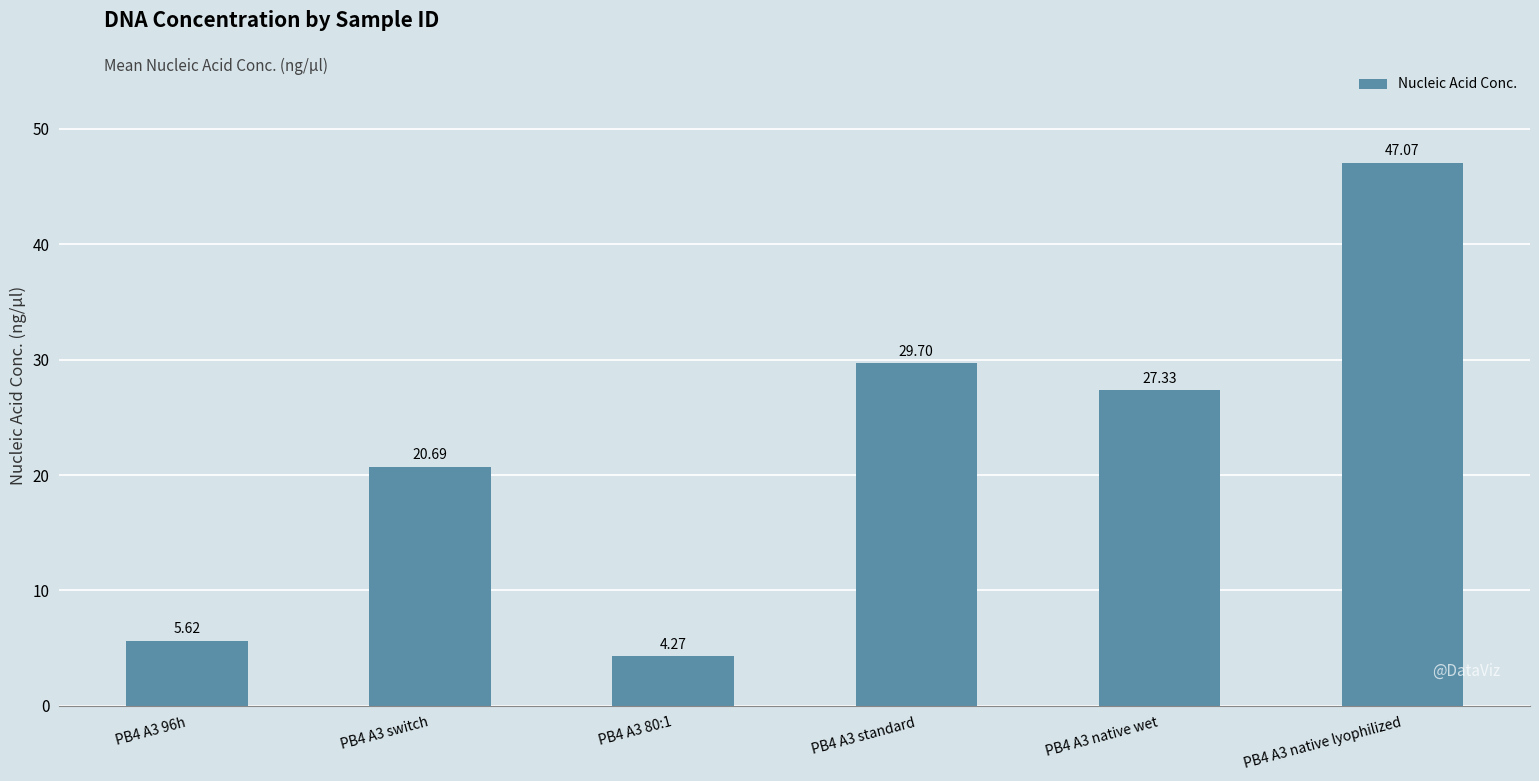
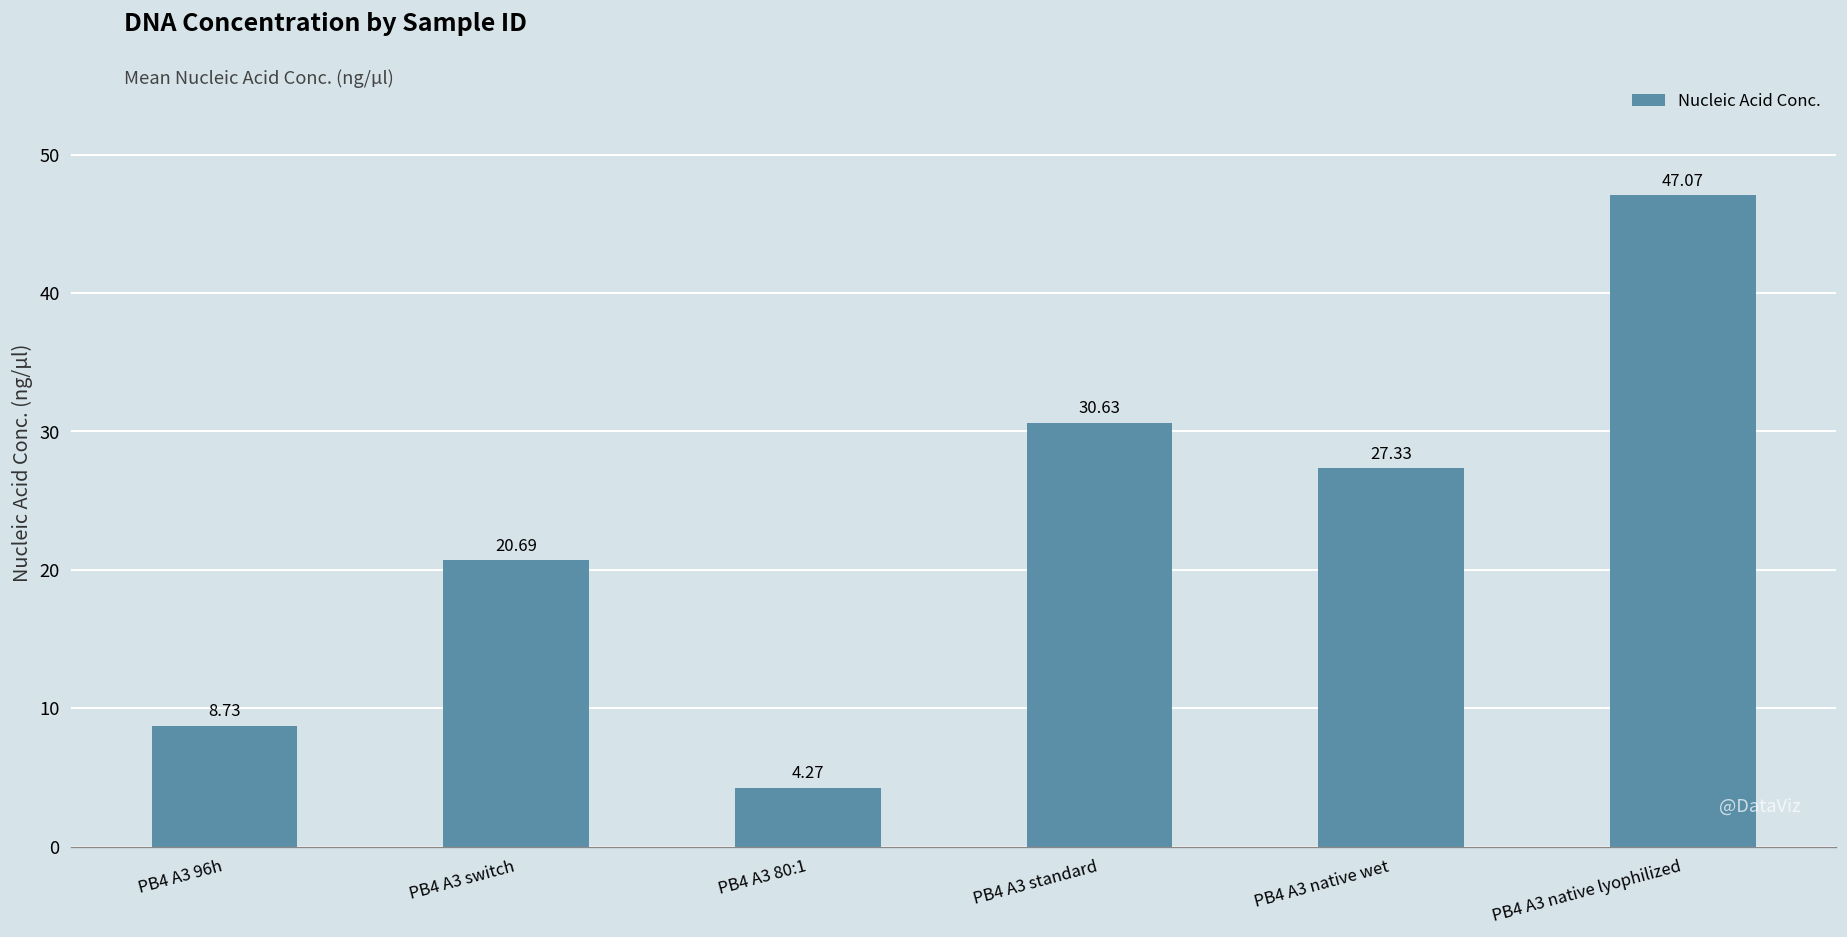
  {
-   "PB4 A3 96h": 5.62,
+   "PB4 A3 96h": 8.73,
    "PB4 A3 switch": 20.69,
    "PB4 A3 80:1": 4.27,
-   "PB4 A3 standard": 29.70,
+   "PB4 A3 standard": 30.63,
    "PB4 A3 native wet": 27.33,
    "PB4 A3 native lyophilized": 47.07
  }
